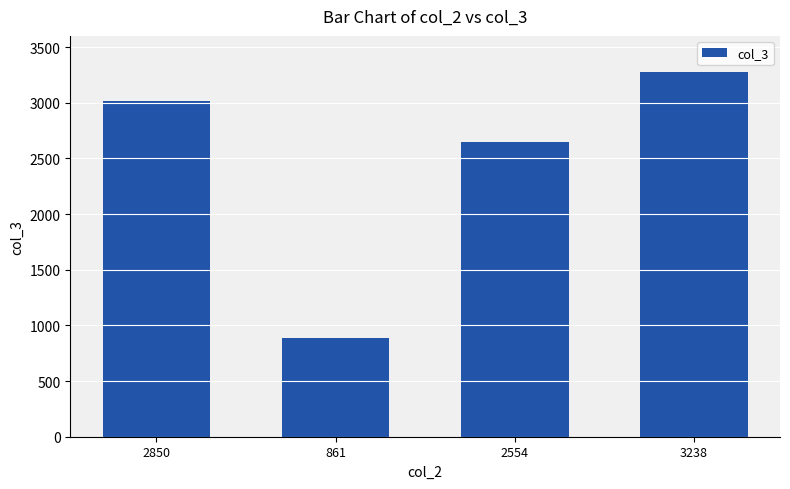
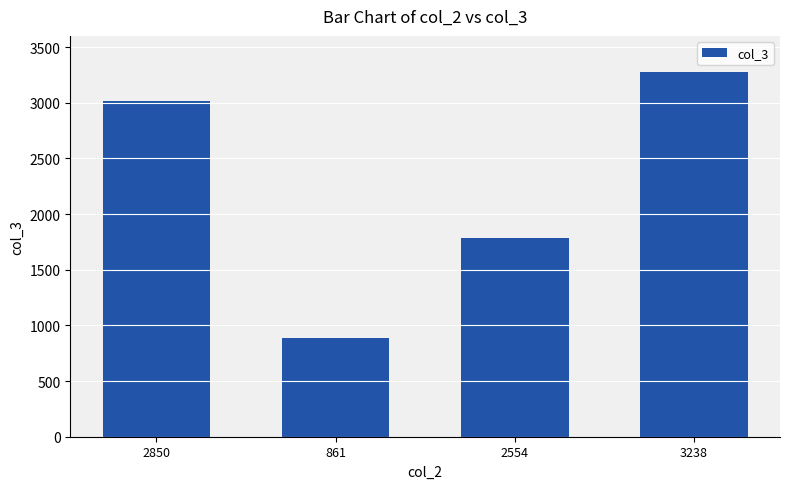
  {
    "2850": 3020,
    "861": 880,
-   "2554": 2650,
+   "2554": 1790,
    "3238": 3280
  }
